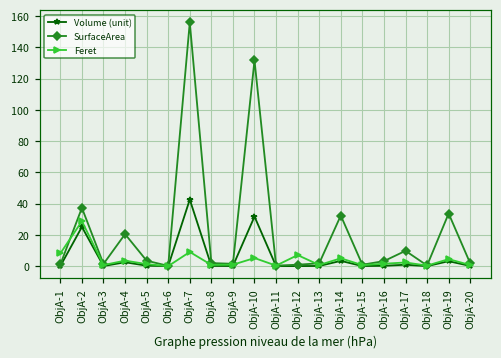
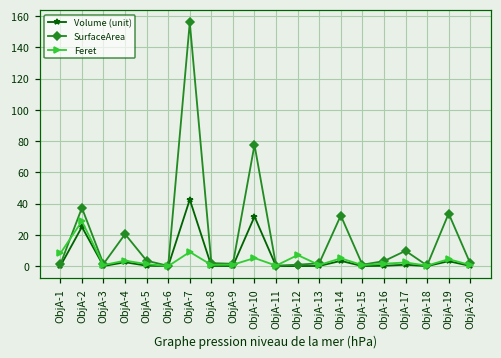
  {
    "Volume (unit)": {
      "ObjA-2": 25,
      "ObjA-7": 43,
      "ObjA-10": 32
    },
    "SurfaceArea": {
      "ObjA-2": 37,
      "ObjA-4": 20,
      "ObjA-5": 3,
      "ObjA-7": 156,
-     "ObjA-10": 132,
+     "ObjA-10": 78,
      "ObjA-14": 32,
      "ObjA-17": 10,
      "ObjA-19": 34
    },
    "Feret": {
      "ObjA-1": 8,
      "ObjA-2": 29,
      "ObjA-7": 9,
      "ObjA-10": 5,
      "ObjA-12": 7
    }
  }
